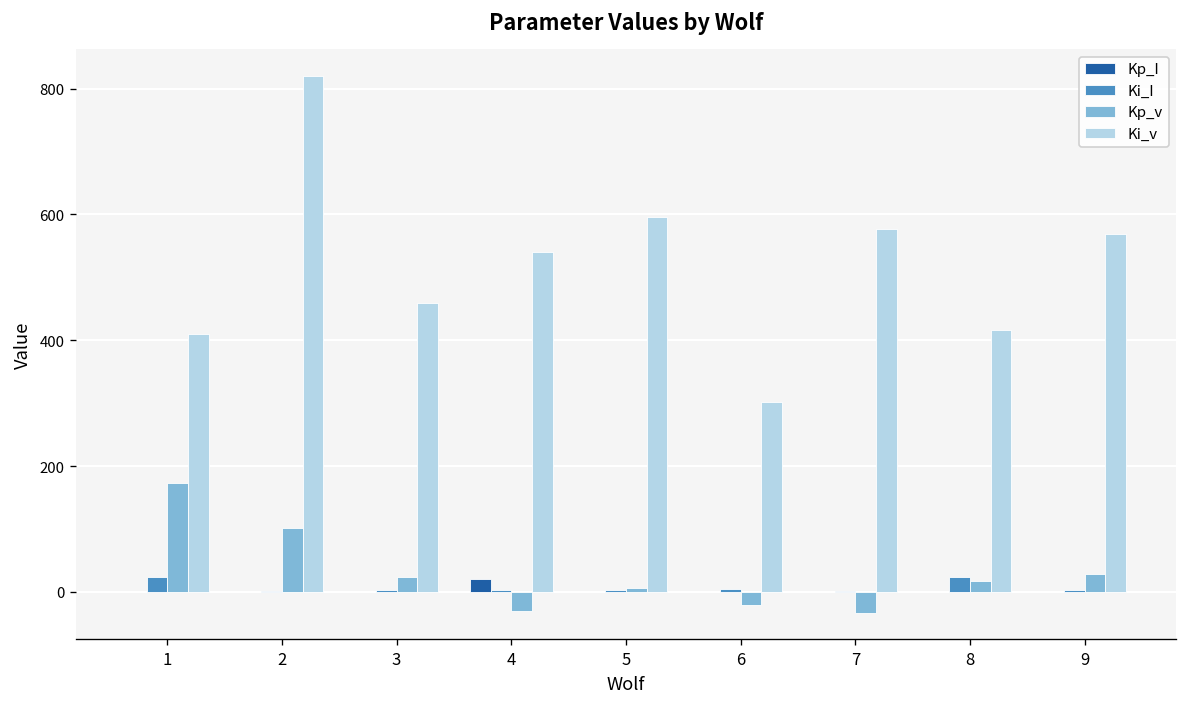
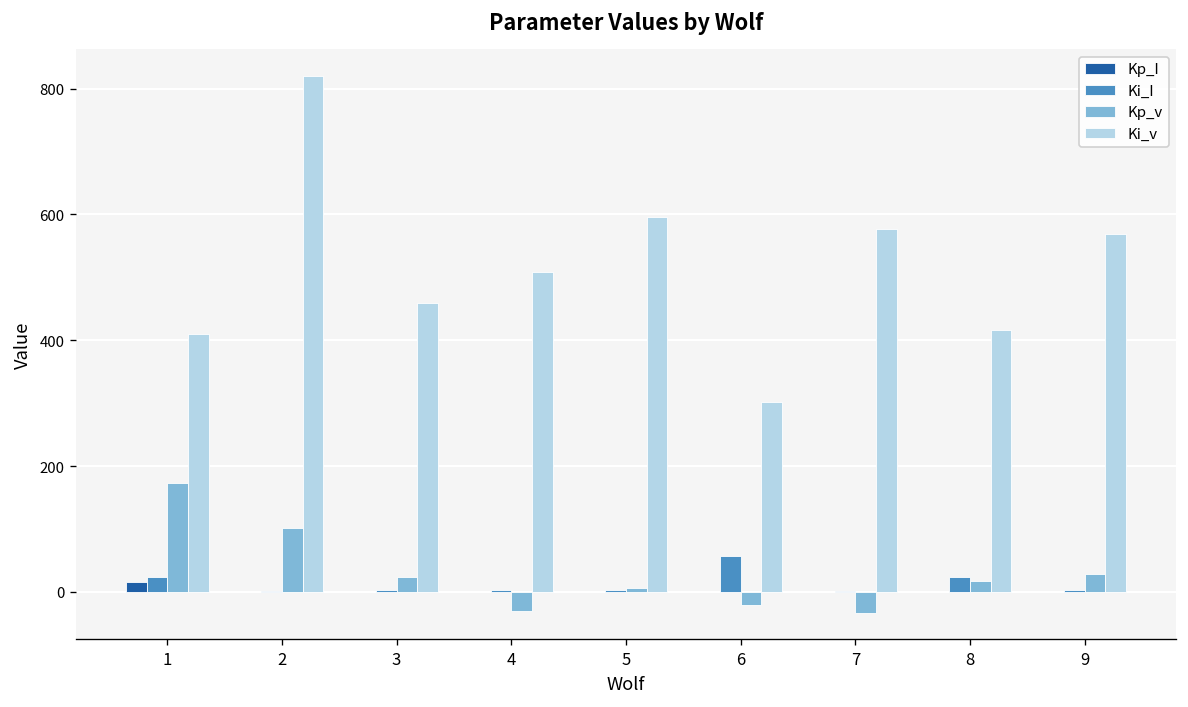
  {
    "Kp_I": {
-     "1": 0,
-     "4": 20
+     "1": 20,
+     "4": 0
    },
    "Ki_I": {
      "1": 20,
-     "6": 0,
+     "6": 60,
      "8": 20
    },
    "Kp_v": {
      "1": 170,
      "2": 100,
      "3": 20,
      "4": -30,
      "5": 10,
      "6": -20,
      "7": -30,
      "8": 20,
      "9": 30
    },
    "Ki_v": {
      "1": 410,
      "2": 820,
      "3": 460,
-     "4": 540,
+     "4": 510,
      "5": 600,
      "6": 300,
      "7": 580,
      "8": 420,
      "9": 570
    }
  }
